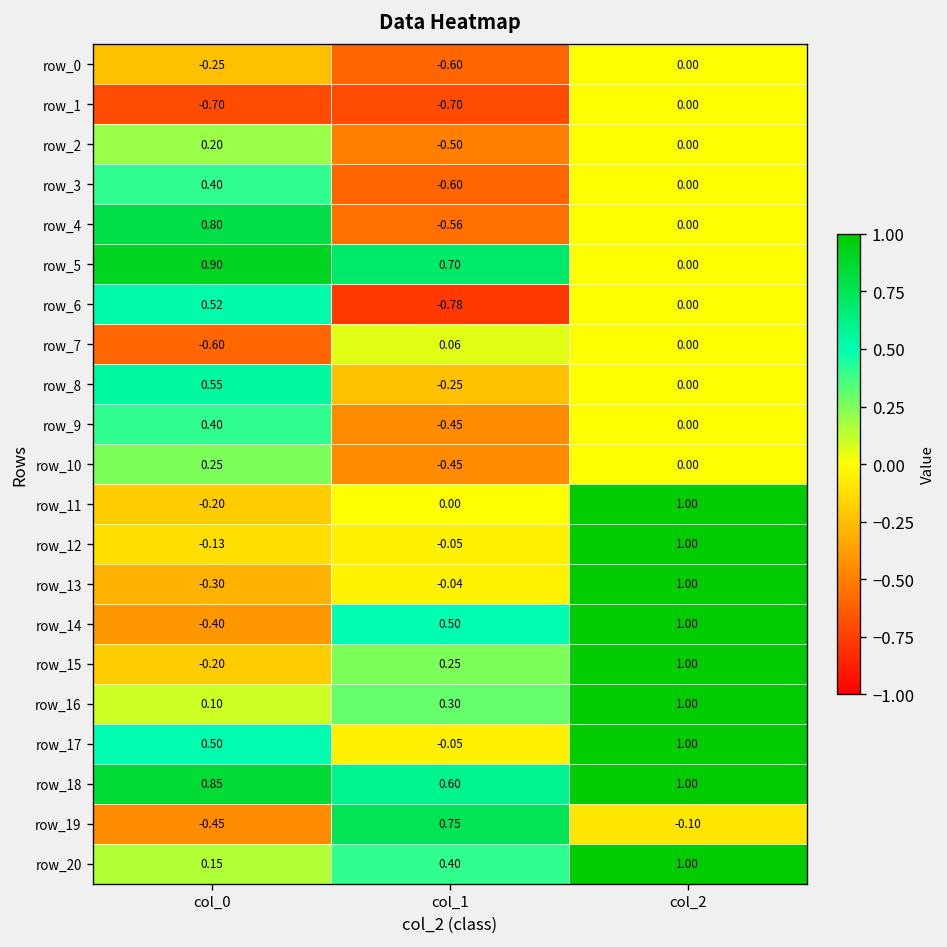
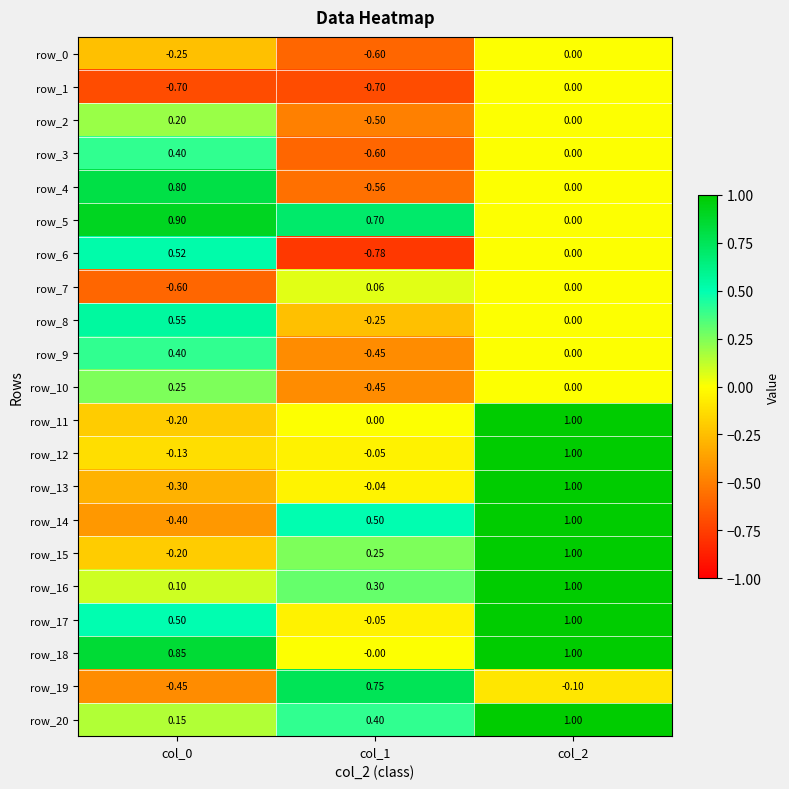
  {
    "row_0": {
      "col_0": -0.25,
      "col_1": -0.60,
      "col_2": 0.00
    },
    "row_1": {
      "col_0": -0.70,
      "col_1": -0.70,
      "col_2": 0.00
    },
    "row_2": {
      "col_0": 0.20,
      "col_1": -0.50,
      "col_2": 0.00
    },
    "row_3": {
      "col_0": 0.40,
      "col_1": -0.60,
      "col_2": 0.00
    },
    "row_4": {
      "col_0": 0.80,
      "col_1": -0.56,
      "col_2": 0.00
    },
    "row_5": {
      "col_0": 0.90,
      "col_1": 0.70,
      "col_2": 0.00
    },
    "row_6": {
      "col_0": 0.52,
      "col_1": -0.78,
      "col_2": 0.00
    },
    "row_7": {
      "col_0": -0.60,
      "col_1": 0.06,
      "col_2": 0.00
    },
    "row_8": {
      "col_0": 0.55,
      "col_1": -0.25,
      "col_2": 0.00
    },
    "row_9": {
      "col_0": 0.40,
      "col_1": -0.45,
      "col_2": 0.00
    },
    "row_10": {
      "col_0": 0.25,
      "col_1": -0.45,
      "col_2": 0.00
    },
    "row_11": {
      "col_0": -0.20,
      "col_1": 0.00,
      "col_2": 1.00
    },
    "row_12": {
      "col_0": -0.13,
      "col_1": -0.05,
      "col_2": 1.00
    },
    "row_13": {
      "col_0": -0.30,
      "col_1": -0.04,
      "col_2": 1.00
    },
    "row_14": {
      "col_0": -0.40,
      "col_1": 0.50,
      "col_2": 1.00
    },
    "row_15": {
      "col_0": -0.20,
      "col_1": 0.25,
      "col_2": 1.00
    },
    "row_16": {
      "col_0": 0.10,
      "col_1": 0.30,
      "col_2": 1.00
    },
    "row_17": {
      "col_0": 0.50,
      "col_1": -0.05,
      "col_2": 1.00
    },
    "row_18": {
      "col_0": 0.85,
-     "col_1": 0.60,
+     "col_1": -0.00,
      "col_2": 1.00
    },
    "row_19": {
      "col_0": -0.45,
      "col_1": 0.75,
      "col_2": -0.10
    },
    "row_20": {
      "col_0": 0.15,
      "col_1": 0.40,
      "col_2": 1.00
    }
  }
